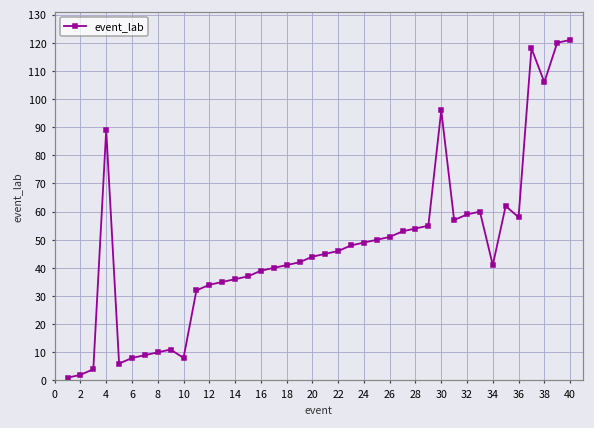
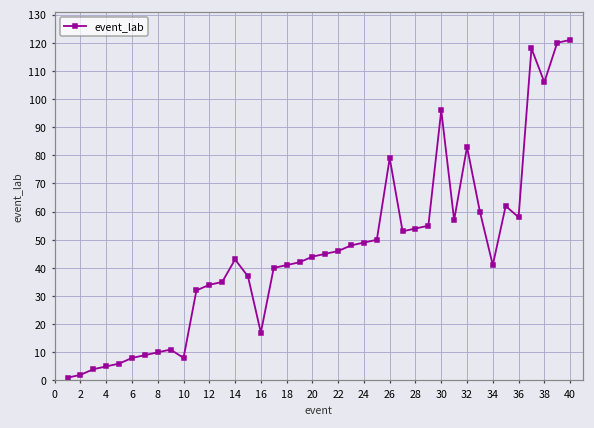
  {
    "2": 2,
-   "4": 89,
+   "4": 5,
    "6": 8,
    "8": 10,
    "10": 8,
    "12": 34,
-   "14": 36,
-   "16": 39,
+   "14": 43,
+   "16": 17,
    "18": 41,
    "20": 44,
    "22": 46,
    "24": 49,
-   "26": 51,
+   "26": 79,
    "28": 54,
    "30": 96,
-   "32": 59,
+   "32": 83,
    "34": 41,
    "36": 58,
    "38": 106,
    "40": 121
  }
